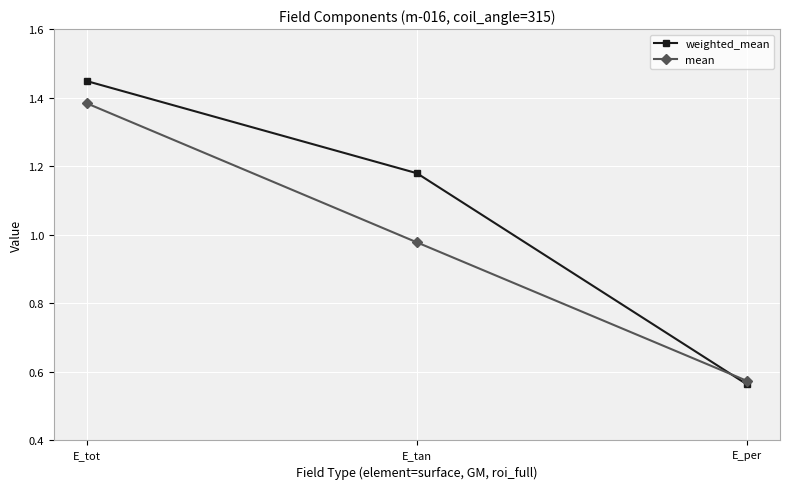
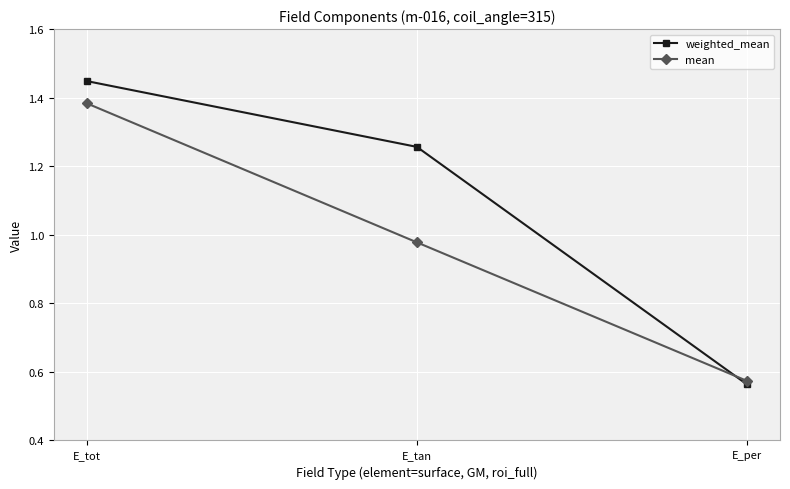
  {
    "weighted_mean": {
      "E_tot": 1.45,
-     "E_tan": 1.18,
+     "E_tan": 1.26,
      "E_per": 0.56
    },
    "mean": {
      "E_tot": 1.38,
      "E_tan": 0.98,
      "E_per": 0.57
    }
  }
